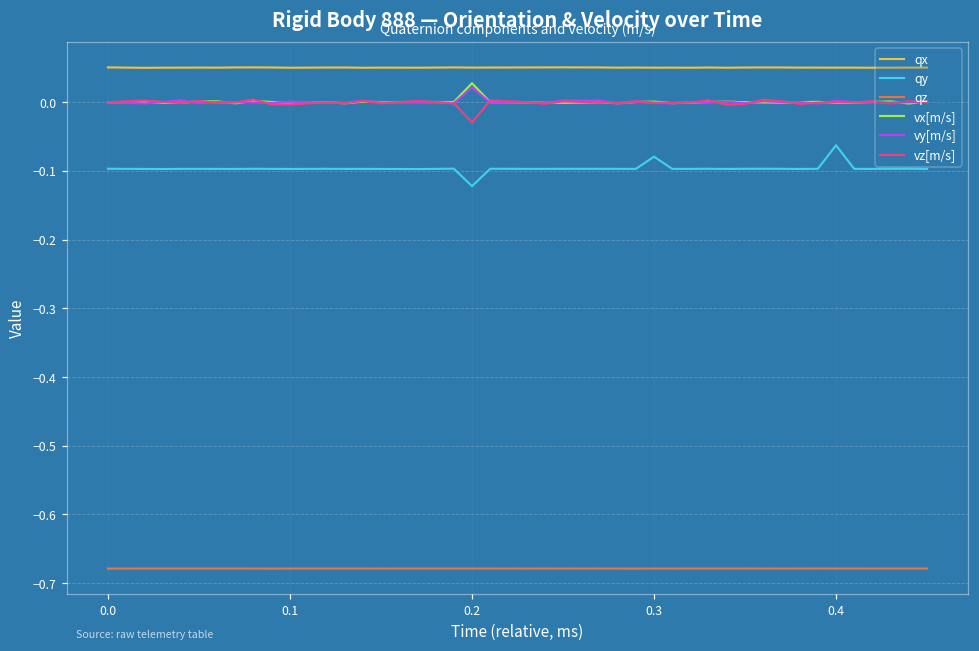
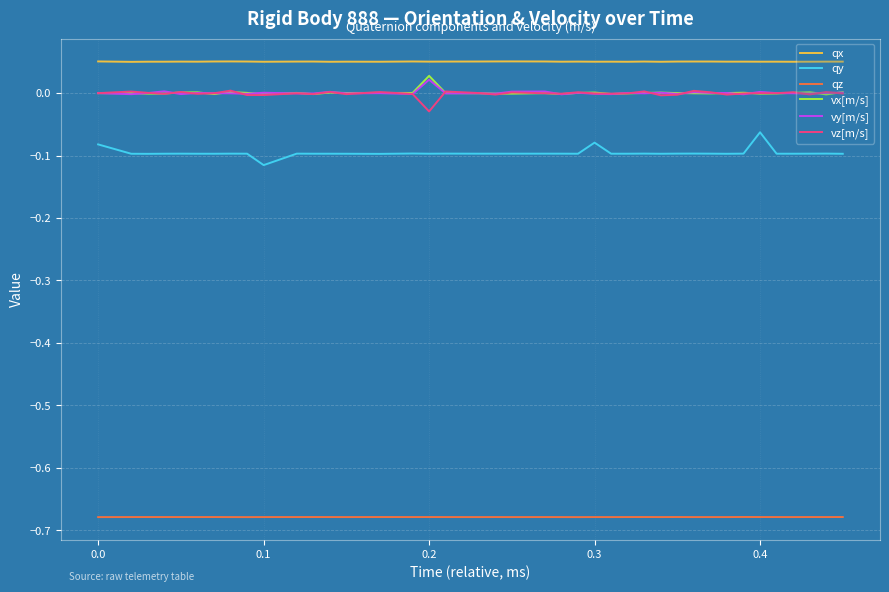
  {
    "qx": {
      "0.0": 0.05,
      "0.1": 0.05,
      "0.2": 0.05,
      "0.3": 0.05,
      "0.4": 0.05
    },
    "qy": {
-     "0.0": -0.10,
-     "0.1": -0.10,
-     "0.2": -0.12,
+     "0.0": -0.08,
+     "0.1": -0.12,
+     "0.2": -0.10,
      "0.3": -0.08,
      "0.4": -0.06
    },
    "qz": {
      "0.0": -0.68,
      "0.1": -0.68,
      "0.2": -0.68,
      "0.3": -0.68,
      "0.4": -0.68
    },
    "vx[m/s]": {
      "0.2": 0.03
    },
    "vy[m/s]": {
      "0.2": 0.02
    },
    "vz[m/s]": {
      "0.2": -0.03
    }
  }
